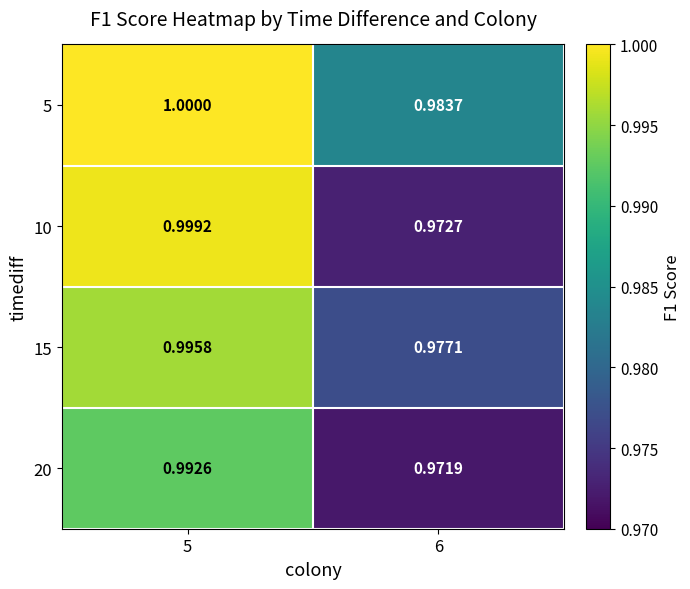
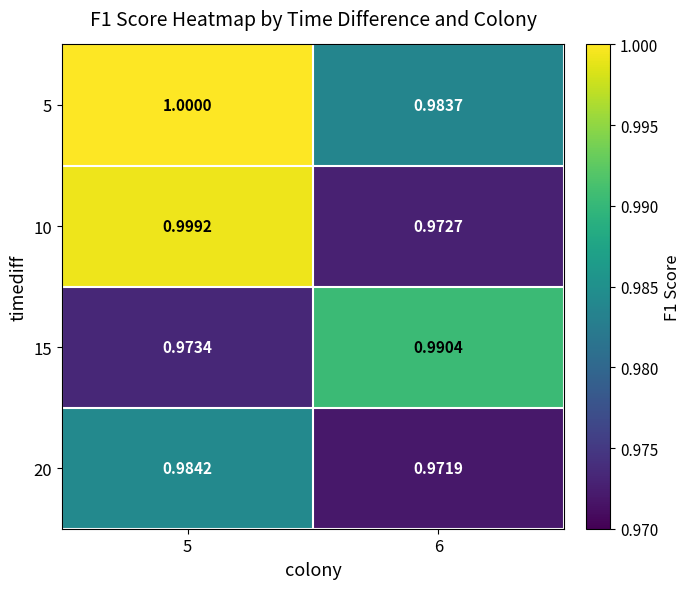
  {
    "5": {
      "5": 1.0000,
      "6": 0.9837
    },
    "10": {
      "5": 0.9992,
      "6": 0.9727
    },
    "15": {
-     "5": 0.9958,
-     "6": 0.9771
+     "5": 0.9734,
+     "6": 0.9904
    },
    "20": {
-     "5": 0.9926,
+     "5": 0.9842,
      "6": 0.9719
    }
  }
